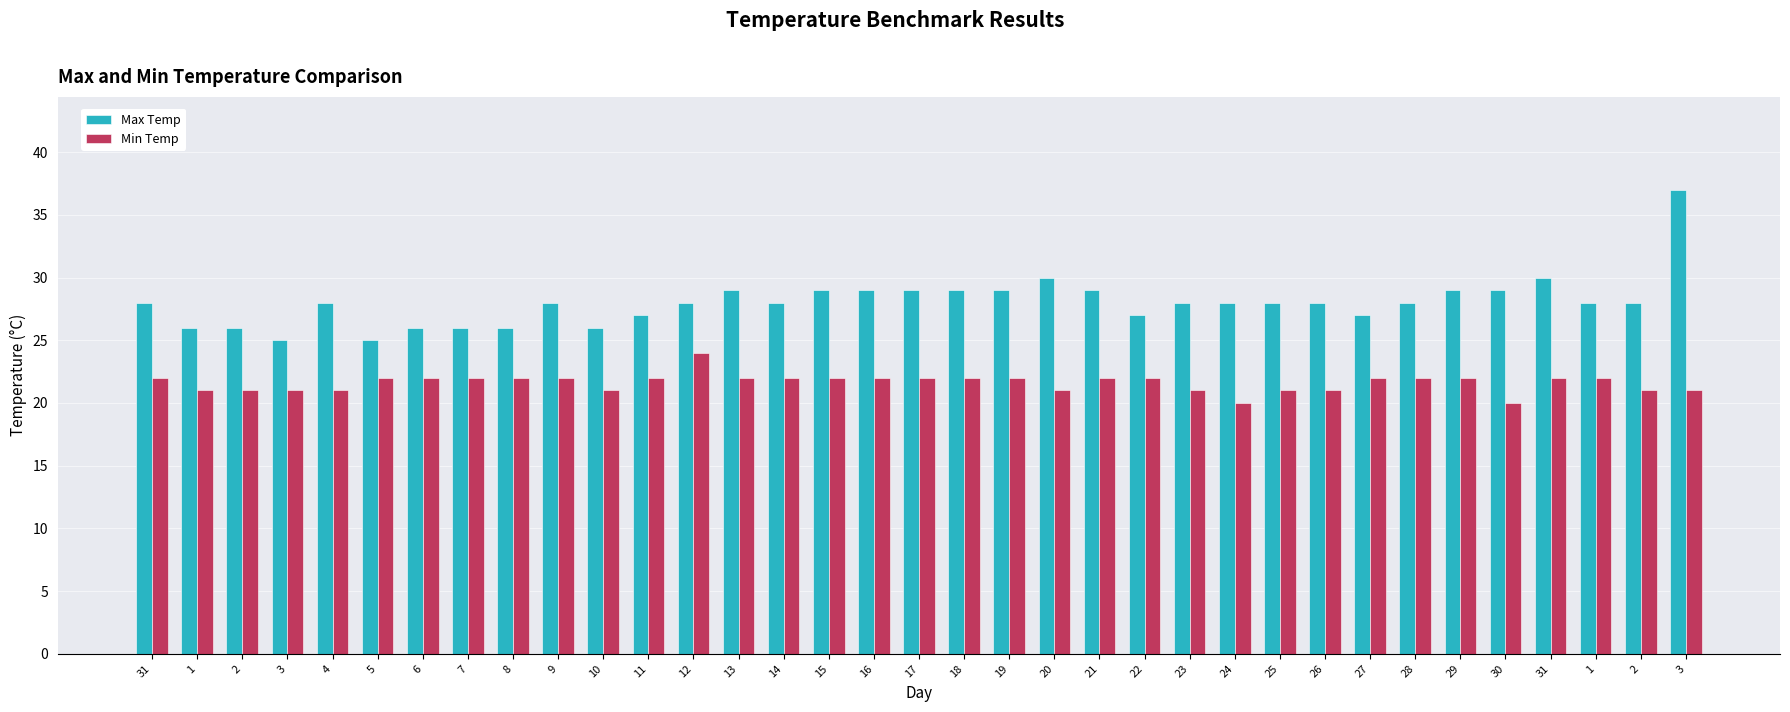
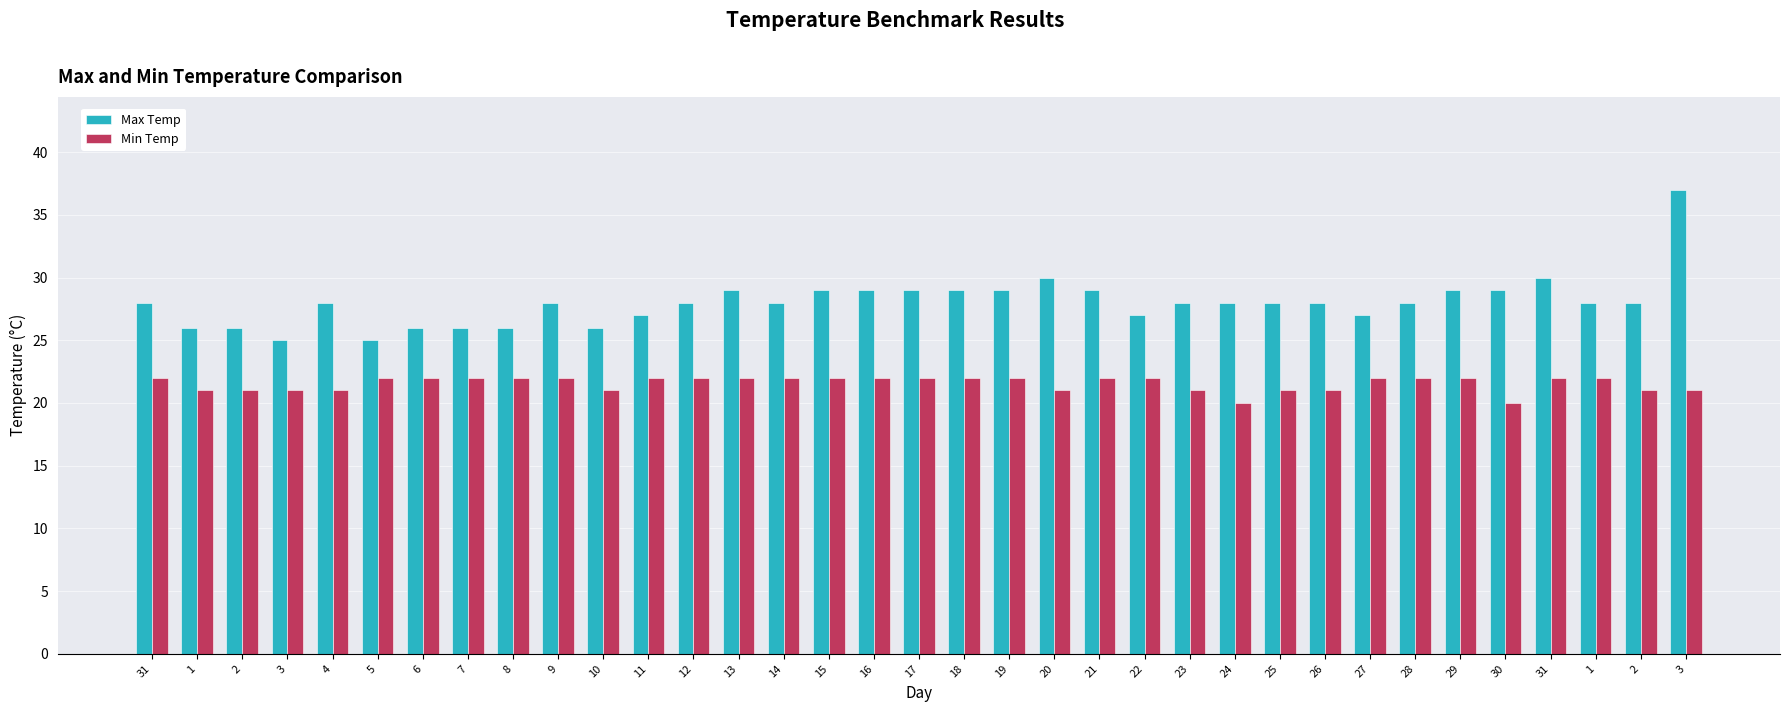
  {
    "Max Temp": {
      "4": 28,
      "5": 25,
      "6": 26,
      "7": 26,
      "8": 26,
      "9": 28,
      "10": 26,
      "11": 27,
      "12": 28,
      "13": 29,
      "14": 28,
      "15": 29,
      "16": 29,
      "17": 29,
      "18": 29,
      "19": 29,
      "20": 30,
      "21": 29,
      "22": 27,
      "23": 28,
      "24": 28,
      "25": 28,
      "26": 28,
      "27": 27,
      "28": 28,
      "29": 29,
      "30": 29
    },
    "Min Temp": {
      "4": 21,
      "5": 22,
      "6": 22,
      "7": 22,
      "8": 22,
      "9": 22,
      "10": 21,
      "11": 22,
-     "12": 24,
+     "12": 22,
      "13": 22,
      "14": 22,
      "15": 22,
      "16": 22,
      "17": 22,
      "18": 22,
      "19": 22,
      "20": 21,
      "21": 22,
      "22": 22,
      "23": 21,
      "24": 20,
      "25": 21,
      "26": 21,
      "27": 22,
      "28": 22,
      "29": 22,
      "30": 20
    }
  }
